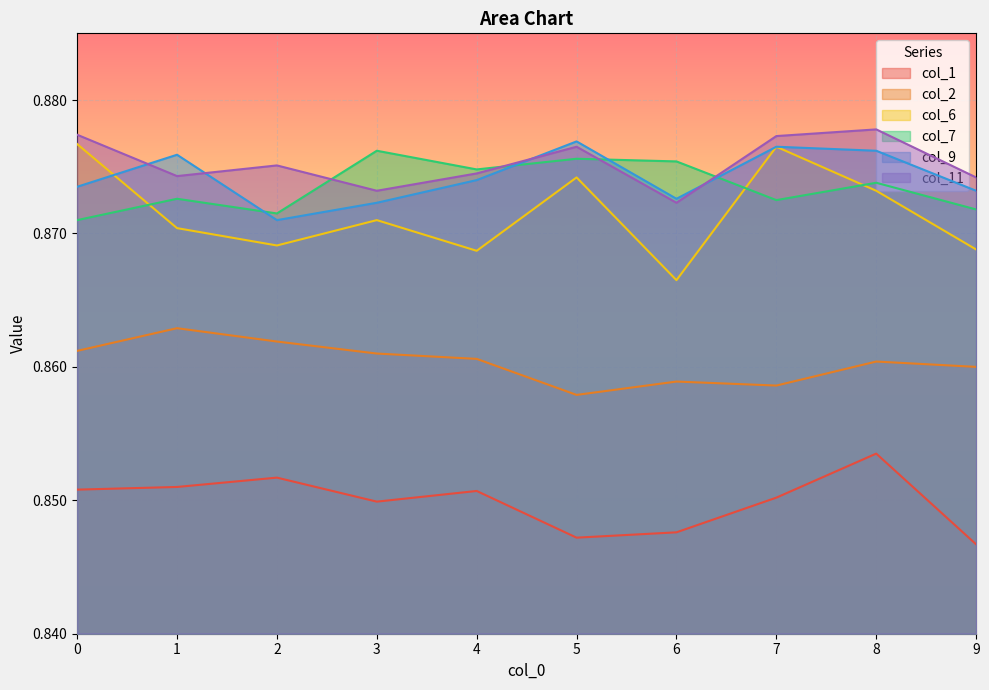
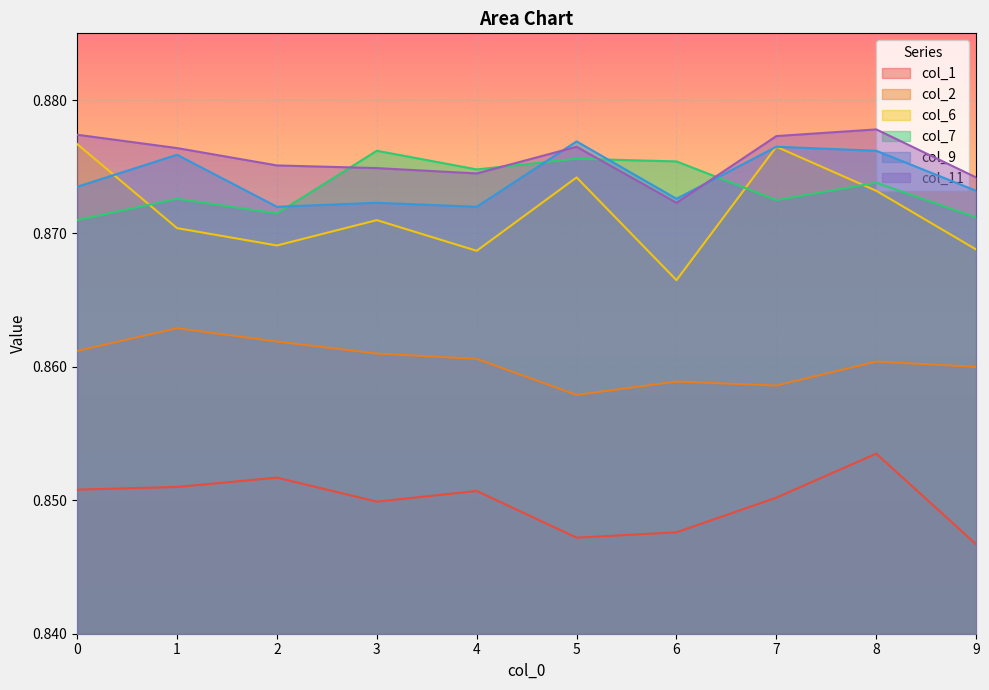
  {
    "col_7": {
      "0": 0.8710,
      "1": 0.8726,
      "2": 0.8715,
      "3": 0.8762,
      "4": 0.8748,
      "5": 0.8756,
      "6": 0.8754,
      "7": 0.8725,
      "8": 0.8738,
-     "9": 0.8718
+     "9": 0.8712
    },
    "col_9": {
      "0": 0.8735,
      "1": 0.876,
-     "2": 0.871,
+     "2": 0.872,
      "3": 0.8723,
-     "4": 0.874,
+     "4": 0.872,
      "5": 0.877,
      "6": 0.8726,
      "8": 0.8762,
      "9": 0.8732
    },
    "col_11": {
      "0": 0.8774,
-     "1": 0.8743,
+     "1": 0.8764,
      "2": 0.8751,
-     "3": 0.8732,
+     "3": 0.8749,
      "4": 0.8745,
      "5": 0.8765,
      "6": 0.8723,
      "7": 0.8773,
      "8": 0.8778,
      "9": 0.8742
    }
  }
